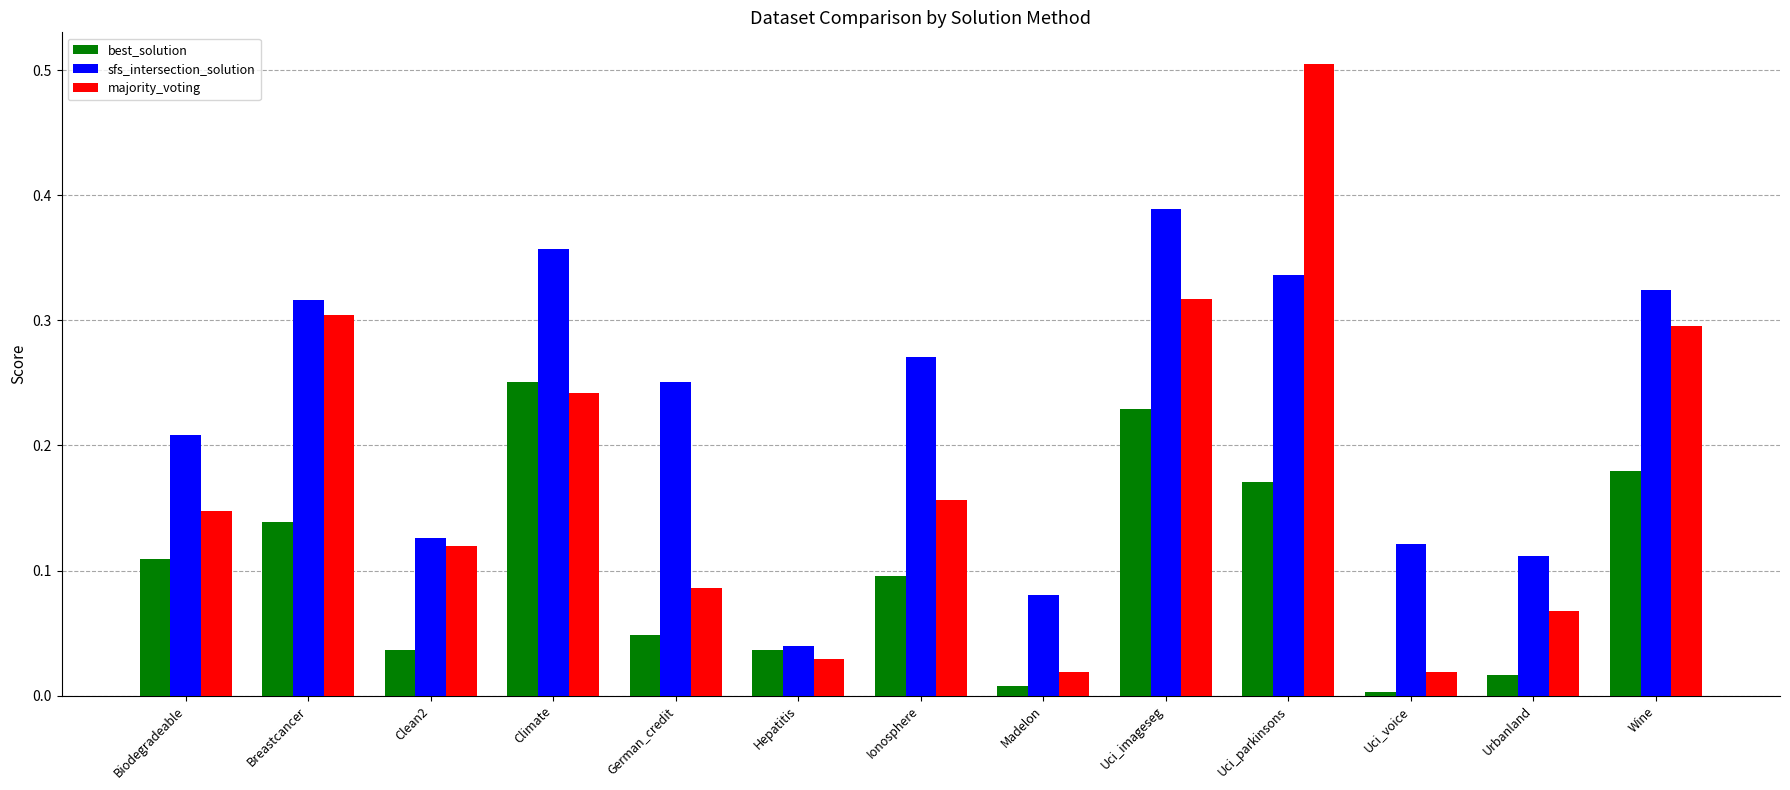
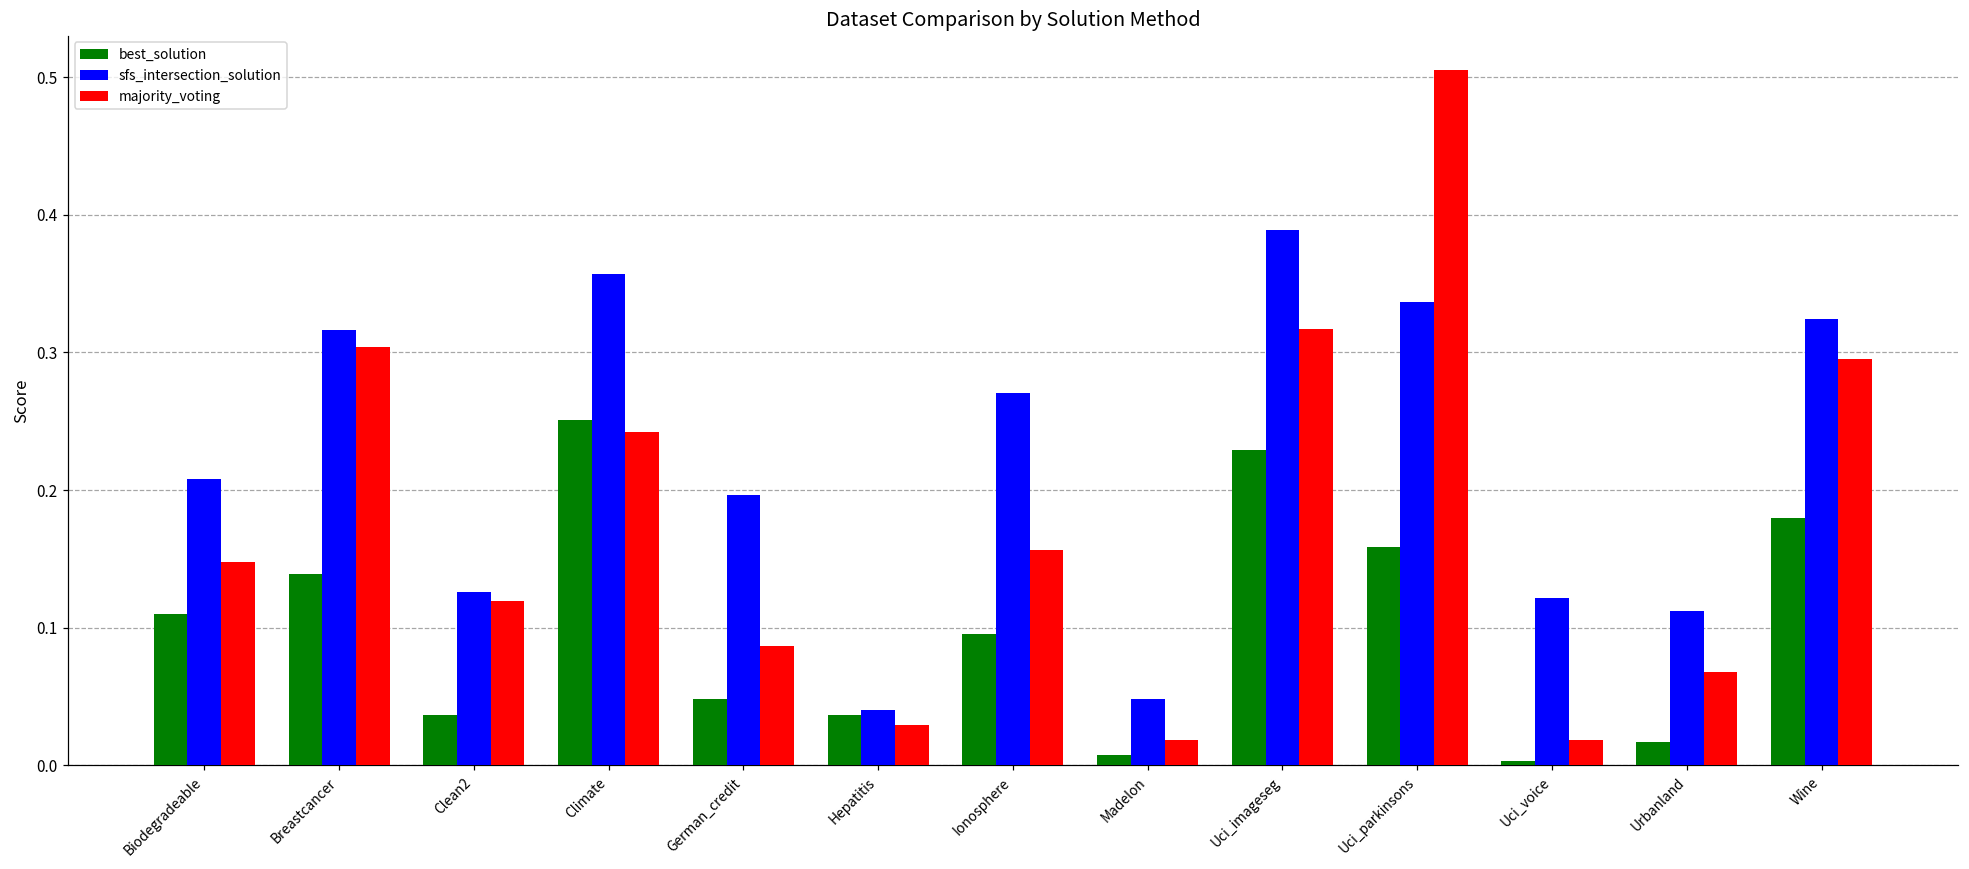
  {
    "best_solution": {
      "Biodegradeable": 0.110,
      "Breastcancer": 0.139,
      "Clean2": 0.037,
      "Climate": 0.251,
      "German_credit": 0.049,
      "Hepatitis": 0.037,
      "Ionosphere": 0.095,
      "Madelon": 0.008,
      "Uci_imageseg": 0.229,
-     "Uci_parkinsons": 0.171,
+     "Uci_parkinsons": 0.158,
      "Uci_voice": 0.003,
      "Urbanland": 0.017,
      "Wine": 0.180
    },
    "sfs_intersection_solution": {
      "Biodegradeable": 0.208,
      "Breastcancer": 0.317,
      "Clean2": 0.126,
      "Climate": 0.357,
-     "German_credit": 0.250,
+     "German_credit": 0.197,
      "Hepatitis": 0.040,
      "Ionosphere": 0.271,
-     "Madelon": 0.080,
+     "Madelon": 0.048,
      "Uci_imageseg": 0.389,
      "Uci_parkinsons": 0.336,
      "Uci_voice": 0.122,
      "Urbanland": 0.112,
      "Wine": 0.325
    },
    "majority_voting": {
      "Biodegradeable": 0.148,
      "Breastcancer": 0.304,
      "Clean2": 0.120,
      "Climate": 0.242,
      "German_credit": 0.086,
      "Hepatitis": 0.029,
      "Ionosphere": 0.157,
      "Madelon": 0.019,
      "Uci_imageseg": 0.317,
      "Uci_parkinsons": 0.505,
      "Uci_voice": 0.019,
      "Urbanland": 0.068,
      "Wine": 0.295
    }
  }
